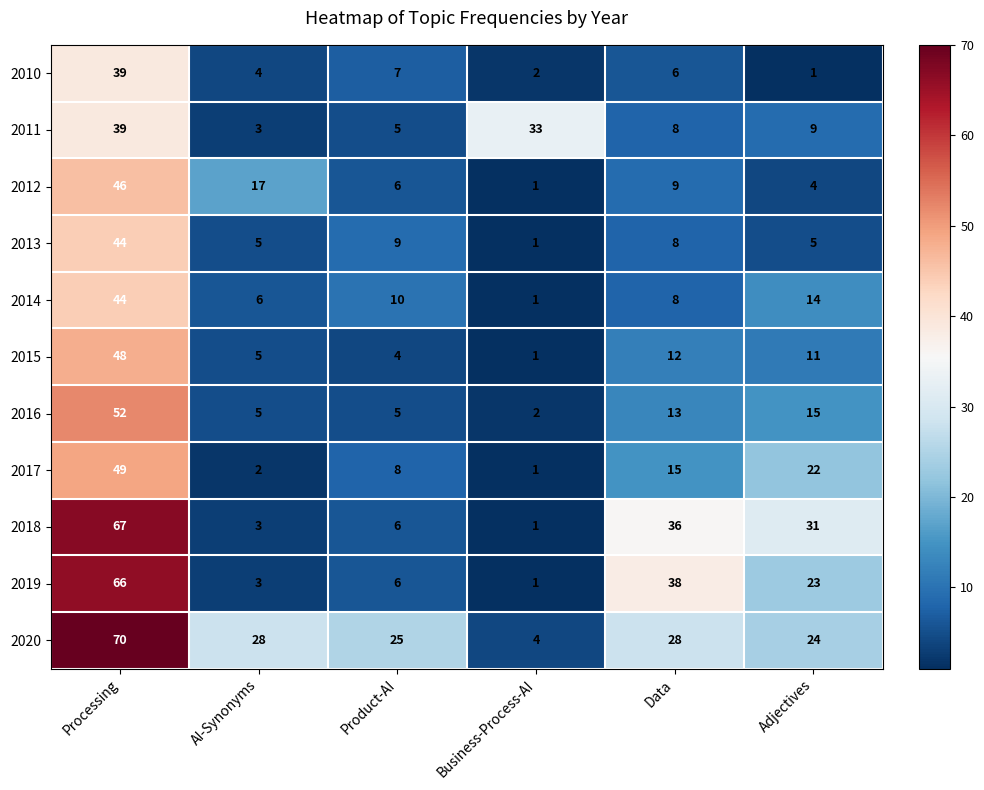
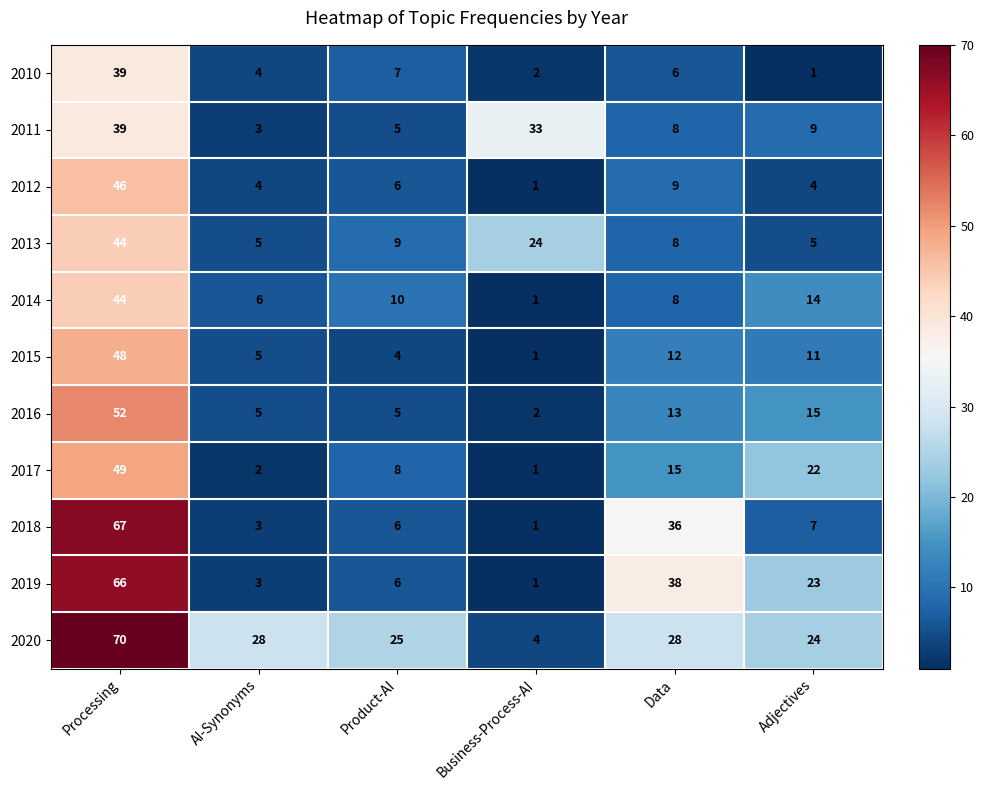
  {
    "2010": {
      "Processing": 39,
      "AI-Synonyms": 4,
      "Product-AI": 7,
      "Business-Process-AI": 2,
      "Data": 6,
      "Adjectives": 1
    },
    "2011": {
      "Processing": 39,
      "AI-Synonyms": 3,
      "Product-AI": 5,
      "Business-Process-AI": 33,
      "Data": 8,
      "Adjectives": 9
    },
    "2012": {
      "Processing": 46,
-     "AI-Synonyms": 17,
+     "AI-Synonyms": 4,
      "Product-AI": 6,
      "Business-Process-AI": 1,
      "Data": 9,
      "Adjectives": 4
    },
    "2013": {
      "Processing": 44,
      "AI-Synonyms": 5,
      "Product-AI": 9,
-     "Business-Process-AI": 1,
+     "Business-Process-AI": 24,
      "Data": 8,
      "Adjectives": 5
    },
    "2014": {
      "Processing": 44,
      "AI-Synonyms": 6,
      "Product-AI": 10,
      "Business-Process-AI": 1,
      "Data": 8,
      "Adjectives": 14
    },
    "2015": {
      "Processing": 48,
      "AI-Synonyms": 5,
      "Product-AI": 4,
      "Business-Process-AI": 1,
      "Data": 12,
      "Adjectives": 11
    },
    "2016": {
      "Processing": 52,
      "AI-Synonyms": 5,
      "Product-AI": 5,
      "Business-Process-AI": 2,
      "Data": 13,
      "Adjectives": 15
    },
    "2017": {
      "Processing": 49,
      "AI-Synonyms": 2,
      "Product-AI": 8,
      "Business-Process-AI": 1,
      "Data": 15,
      "Adjectives": 22
    },
    "2018": {
      "Processing": 67,
      "AI-Synonyms": 3,
      "Product-AI": 6,
      "Business-Process-AI": 1,
      "Data": 36,
-     "Adjectives": 31
+     "Adjectives": 7
    },
    "2019": {
      "Processing": 66,
      "AI-Synonyms": 3,
      "Product-AI": 6,
      "Business-Process-AI": 1,
      "Data": 38,
      "Adjectives": 23
    },
    "2020": {
      "Processing": 70,
      "AI-Synonyms": 28,
      "Product-AI": 25,
      "Business-Process-AI": 4,
      "Data": 28,
      "Adjectives": 24
    }
  }
